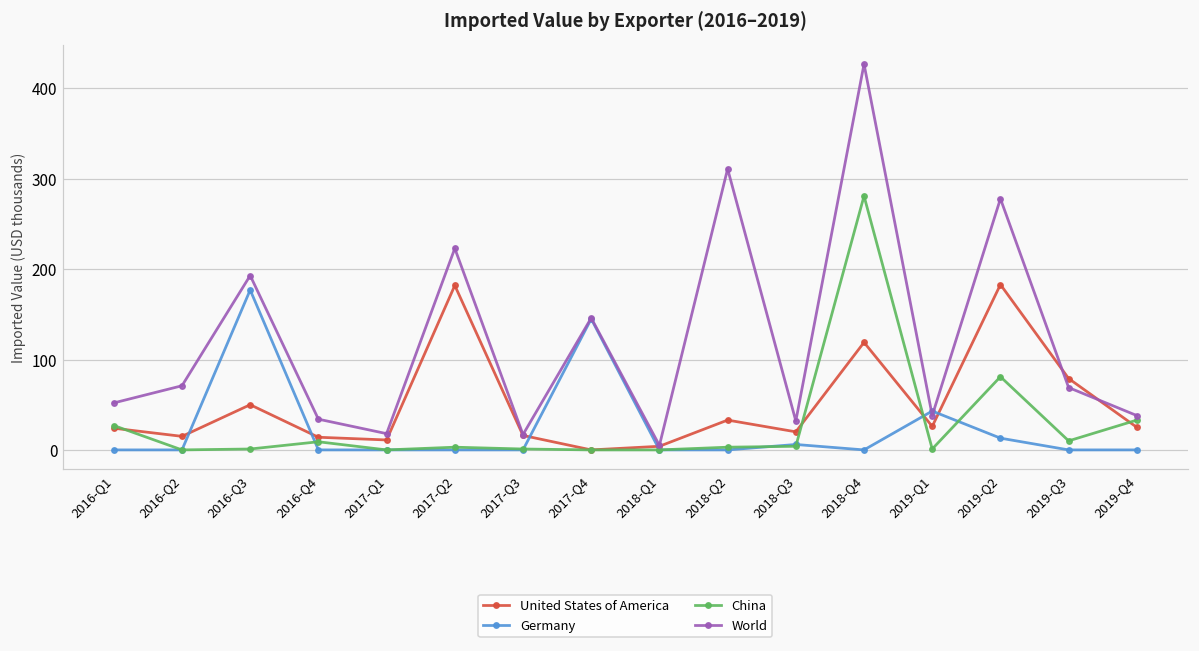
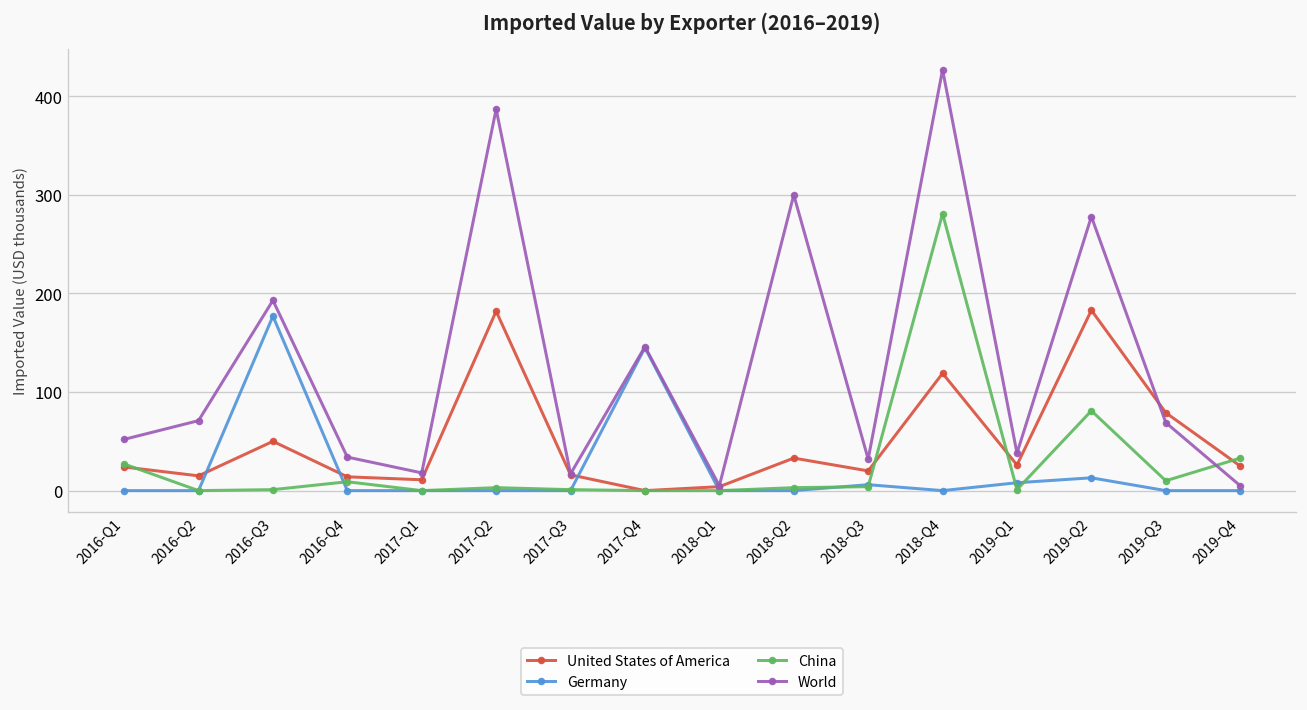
  {
    "United States of America": {
      "2016-Q2": 20,
      "2016-Q3": 50,
      "2016-Q4": 10,
      "2017-Q1": 10,
      "2017-Q2": 180,
      "2018-Q2": 30,
      "2018-Q3": 20,
      "2018-Q4": 120,
      "2019-Q1": 30,
      "2019-Q2": 180,
      "2019-Q3": 80,
      "2019-Q4": 30
    },
    "Germany": {
      "2016-Q1": 0,
      "2016-Q3": 180,
      "2016-Q4": 0,
      "2018-Q4": 0,
-     "2019-Q1": 40,
+     "2019-Q1": 10,
      "2019-Q2": 10,
      "2019-Q3": 0,
      "2019-Q4": 0
    },
    "China": {
      "2016-Q3": 0,
      "2016-Q4": 10,
      "2018-Q4": 280,
      "2019-Q1": 0,
      "2019-Q2": 80,
      "2019-Q3": 10,
      "2019-Q4": 30
    },
    "World": {
      "2016-Q1": 50,
      "2016-Q2": 70,
      "2016-Q3": 190,
      "2016-Q4": 30,
      "2017-Q1": 20,
-     "2017-Q2": 220,
-     "2018-Q2": 310,
+     "2017-Q2": 390,
+     "2018-Q2": 300,
      "2018-Q3": 30,
      "2018-Q4": 430,
      "2019-Q1": 40,
      "2019-Q2": 280,
      "2019-Q3": 70,
-     "2019-Q4": 40
+     "2019-Q4": 10
    }
  }
